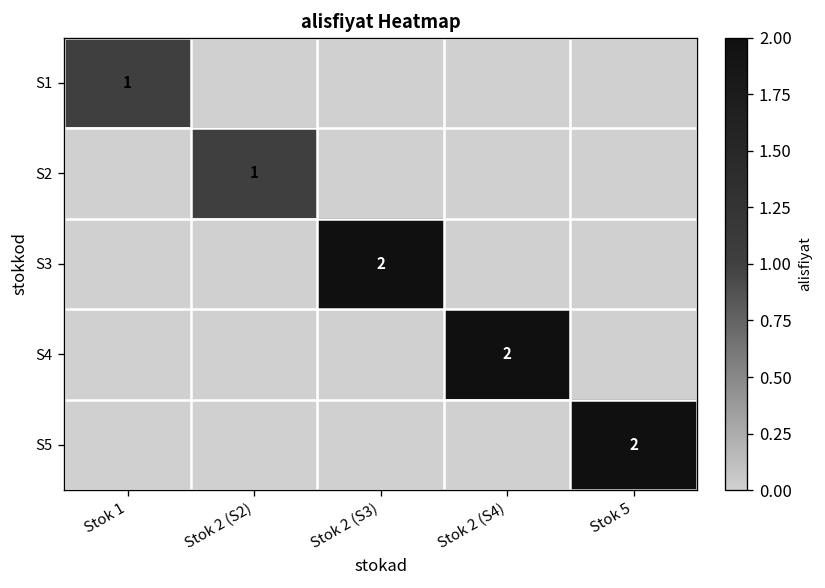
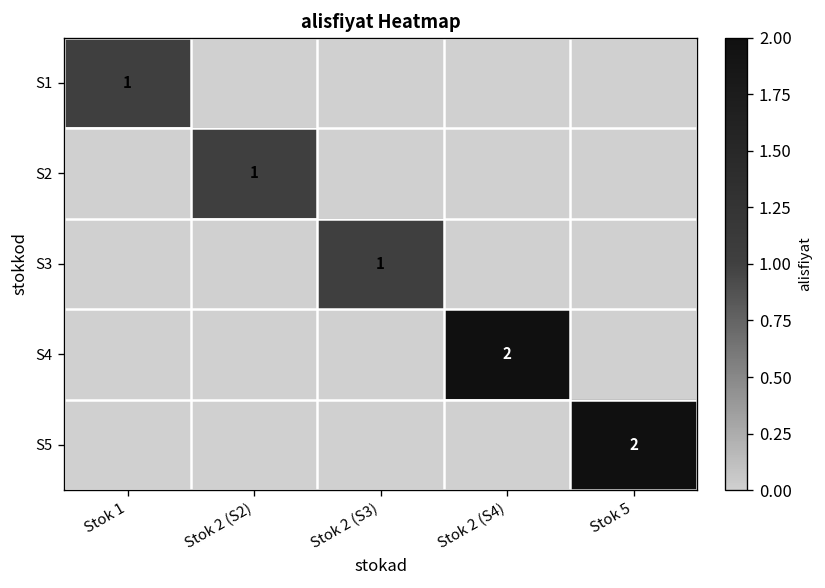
  {
    "S1": {
      "Stok 1": 1
    },
    "S2": {
      "Stok 2 (S2)": 1
    },
    "S3": {
-     "Stok 2 (S3)": 2
+     "Stok 2 (S3)": 1
    },
    "S4": {
      "Stok 2 (S4)": 2
    },
    "S5": {
      "Stok 5": 2
    }
  }
